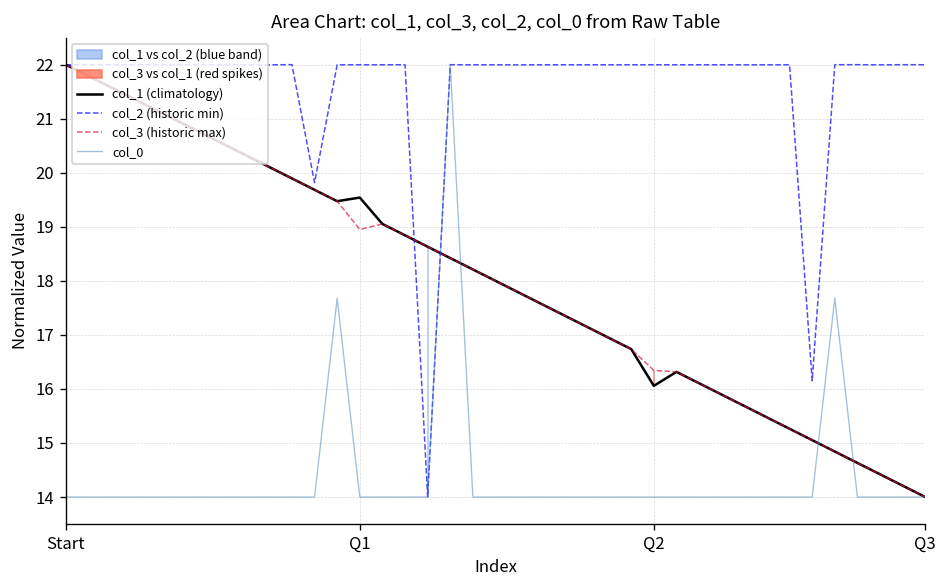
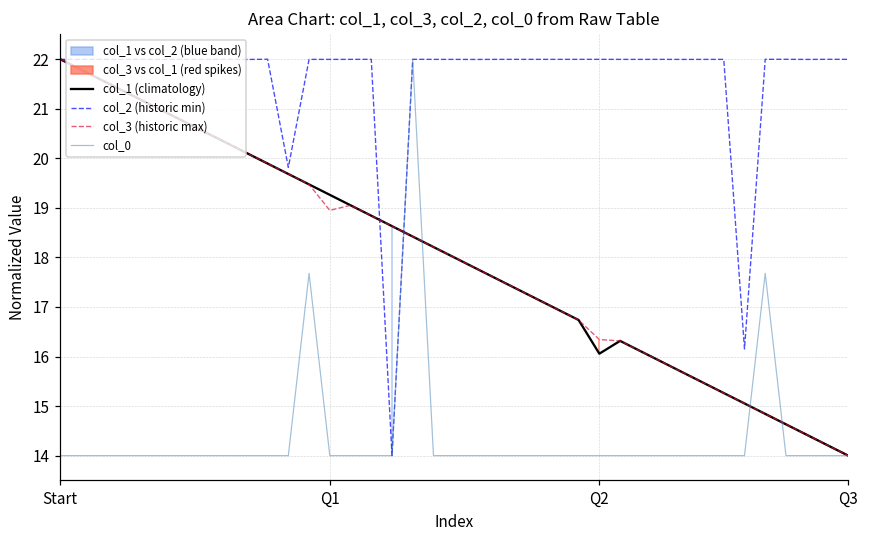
  {
    "col_1 (climatology)": {
-     "Q1": 19.5,
+     "Q1": 19.3,
      "Q2": 16.1
    },
    "col_2 (historic min)": {
      "Q1": 22.0,
      "Q2": 22.0,
      "Q3": 22.0
    },
    "col_3 (historic max)": {
      "Q1": 18.9,
      "Q2": 16.3
    },
    "col_0": {
      "Start": 14.0,
      "Q1": 14.0,
      "Q2": 14.0
    }
  }
